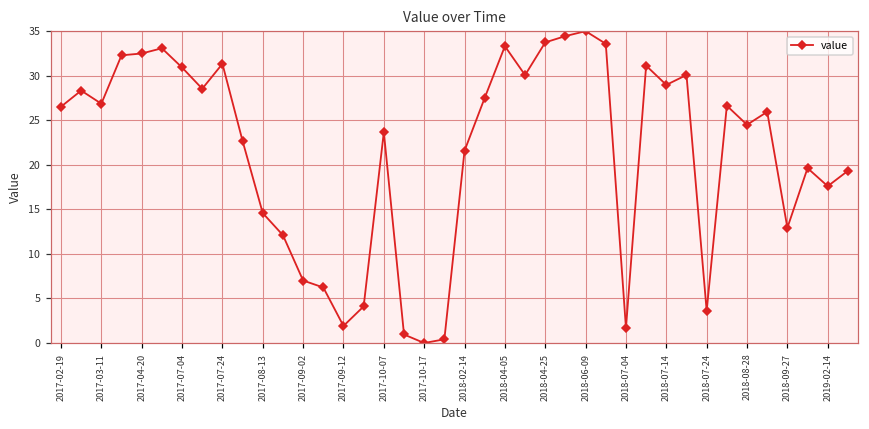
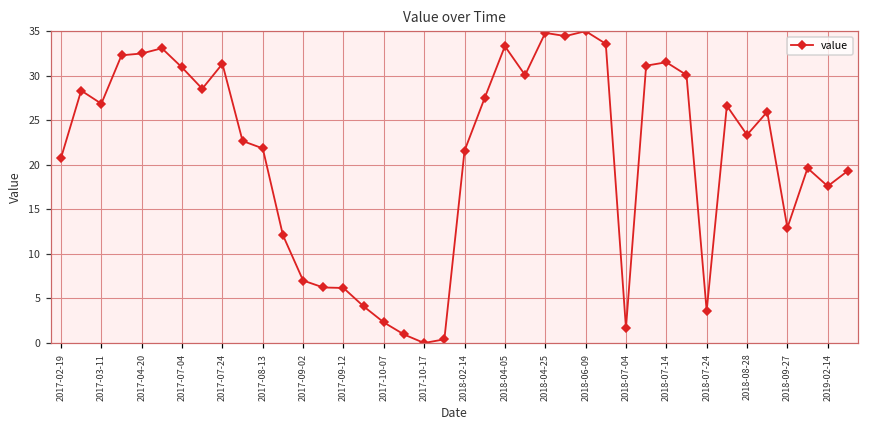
  {
-   "2017-02-19": 27,
+   "2017-02-19": 21,
    "2017-03-11": 27,
    "2017-04-20": 32,
    "2017-07-04": 31,
    "2017-07-24": 31,
-   "2017-08-13": 15,
+   "2017-08-13": 22,
    "2017-09-02": 7,
-   "2017-09-12": 2,
-   "2017-10-07": 24,
+   "2017-09-12": 6,
+   "2017-10-07": 2,
    "2017-10-17": 0,
    "2018-02-14": 22,
    "2018-04-05": 33,
-   "2018-04-25": 34,
+   "2018-04-25": 35,
    "2018-06-09": 35,
    "2018-07-04": 2,
-   "2018-07-14": 29,
+   "2018-07-14": 32,
    "2018-07-24": 4,
-   "2018-08-28": 24,
+   "2018-08-28": 23,
    "2018-09-27": 13,
    "2019-02-14": 18
  }
